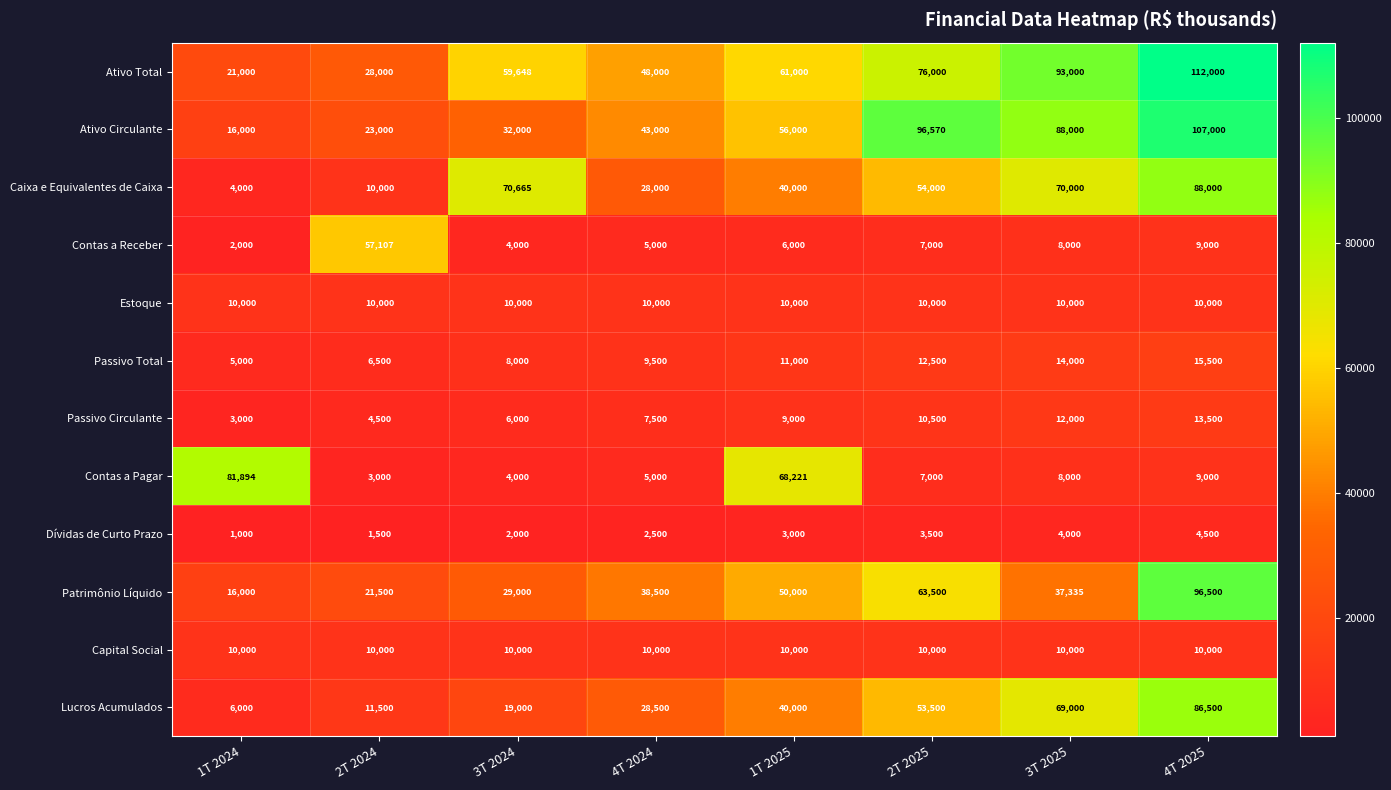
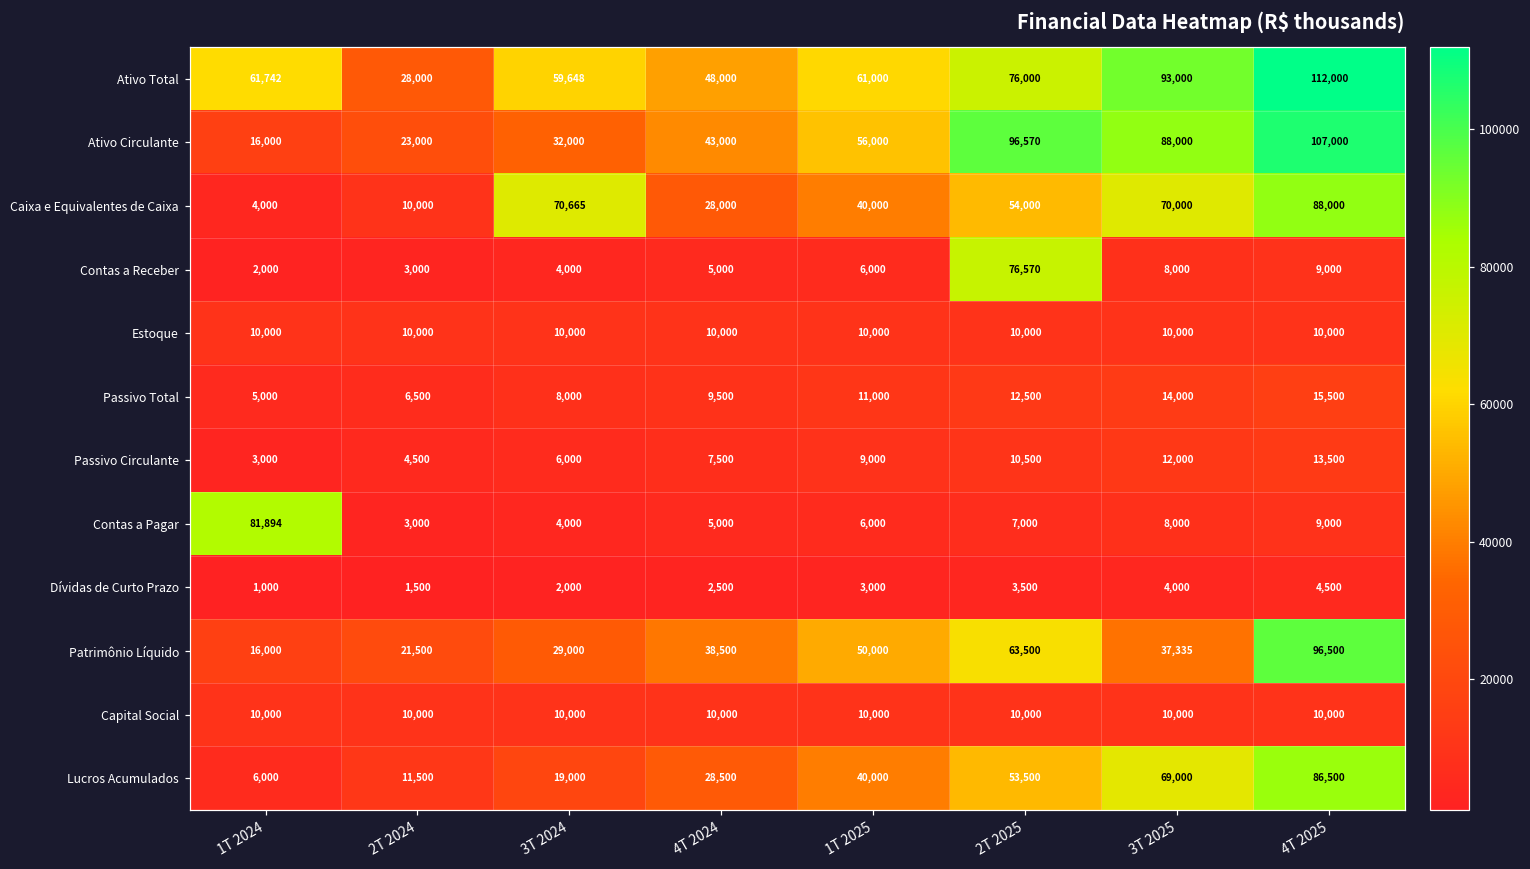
  {
    "Ativo Total": {
-     "1T 2024": "21,000",
+     "1T 2024": "61,742",
      "2T 2024": "28,000",
      "3T 2024": "59,648",
      "4T 2024": "48,000",
      "1T 2025": "61,000",
      "2T 2025": "76,000",
      "3T 2025": "93,000",
      "4T 2025": "112,000"
    },
    "Ativo Circulante": {
      "1T 2024": "16,000",
      "2T 2024": "23,000",
      "3T 2024": "32,000",
      "4T 2024": "43,000",
      "1T 2025": "56,000",
      "2T 2025": "96,570",
      "3T 2025": "88,000",
      "4T 2025": "107,000"
    },
    "Caixa e Equivalentes de Caixa": {
      "1T 2024": "4,000",
      "2T 2024": "10,000",
      "3T 2024": "70,665",
      "4T 2024": "28,000",
      "1T 2025": "40,000",
      "2T 2025": "54,000",
      "3T 2025": "70,000",
      "4T 2025": "88,000"
    },
    "Contas a Receber": {
      "1T 2024": "2,000",
-     "2T 2024": "57,107",
+     "2T 2024": "3,000",
      "3T 2024": "4,000",
      "4T 2024": "5,000",
      "1T 2025": "6,000",
-     "2T 2025": "7,000",
+     "2T 2025": "76,570",
      "3T 2025": "8,000",
      "4T 2025": "9,000"
    },
    "Estoque": {
      "1T 2024": "10,000",
      "2T 2024": "10,000",
      "3T 2024": "10,000",
      "4T 2024": "10,000",
      "1T 2025": "10,000",
      "2T 2025": "10,000",
      "3T 2025": "10,000",
      "4T 2025": "10,000"
    },
    "Passivo Total": {
      "1T 2024": "5,000",
      "2T 2024": "6,500",
      "3T 2024": "8,000",
      "4T 2024": "9,500",
      "1T 2025": "11,000",
      "2T 2025": "12,500",
      "3T 2025": "14,000",
      "4T 2025": "15,500"
    },
    "Passivo Circulante": {
      "1T 2024": "3,000",
      "2T 2024": "4,500",
      "3T 2024": "6,000",
      "4T 2024": "7,500",
      "1T 2025": "9,000",
      "2T 2025": "10,500",
      "3T 2025": "12,000",
      "4T 2025": "13,500"
    },
    "Contas a Pagar": {
      "1T 2024": "81,894",
      "2T 2024": "3,000",
      "3T 2024": "4,000",
      "4T 2024": "5,000",
-     "1T 2025": "68,221",
+     "1T 2025": "6,000",
      "2T 2025": "7,000",
      "3T 2025": "8,000",
      "4T 2025": "9,000"
    },
    "Dívidas de Curto Prazo": {
      "1T 2024": "1,000",
      "2T 2024": "1,500",
      "3T 2024": "2,000",
      "4T 2024": "2,500",
      "1T 2025": "3,000",
      "2T 2025": "3,500",
      "3T 2025": "4,000",
      "4T 2025": "4,500"
    },
    "Patrimônio Líquido": {
      "1T 2024": "16,000",
      "2T 2024": "21,500",
      "3T 2024": "29,000",
      "4T 2024": "38,500",
      "1T 2025": "50,000",
      "2T 2025": "63,500",
      "3T 2025": "37,335",
      "4T 2025": "96,500"
    },
    "Capital Social": {
      "1T 2024": "10,000",
      "2T 2024": "10,000",
      "3T 2024": "10,000",
      "4T 2024": "10,000",
      "1T 2025": "10,000",
      "2T 2025": "10,000",
      "3T 2025": "10,000",
      "4T 2025": "10,000"
    },
    "Lucros Acumulados": {
      "1T 2024": "6,000",
      "2T 2024": "11,500",
      "3T 2024": "19,000",
      "4T 2024": "28,500",
      "1T 2025": "40,000",
      "2T 2025": "53,500",
      "3T 2025": "69,000",
      "4T 2025": "86,500"
    }
  }
